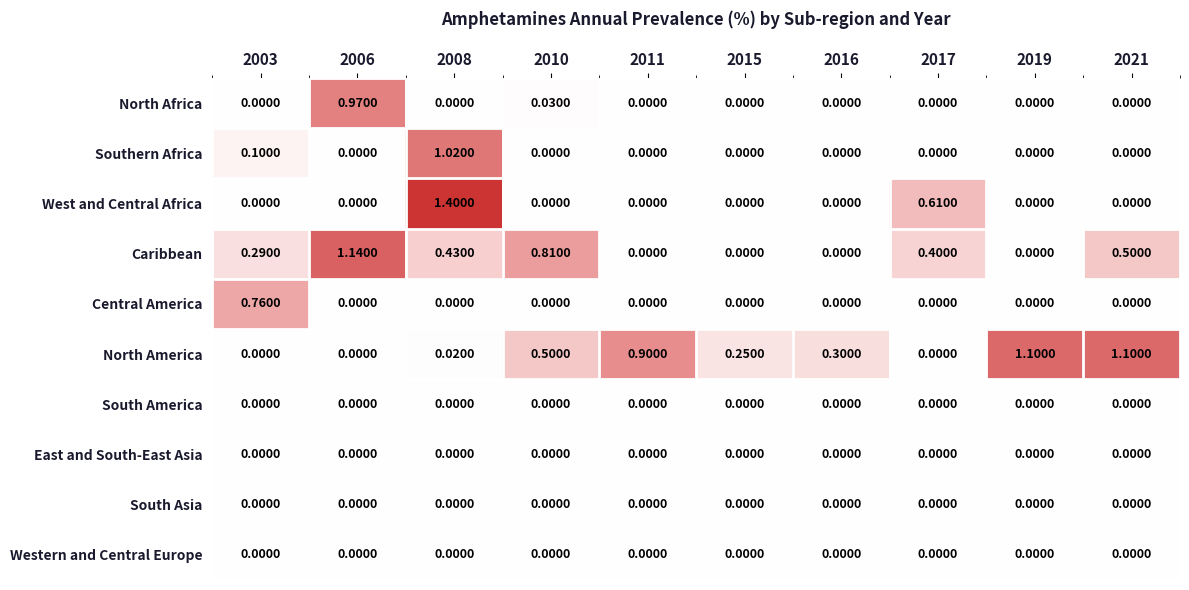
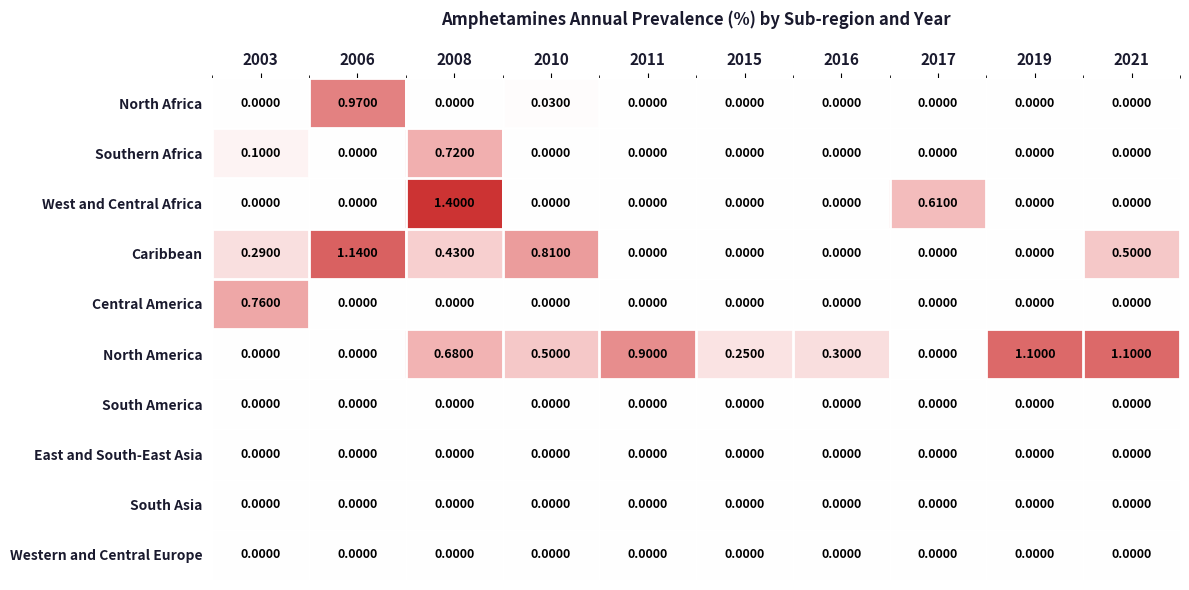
  {
    "North Africa": {
      "2003": 0.0000,
      "2006": 0.9700,
      "2008": 0.0000,
      "2010": 0.0300,
      "2011": 0.0000,
      "2015": 0.0000,
      "2016": 0.0000,
      "2017": 0.0000,
      "2019": 0.0000,
      "2021": 0.0000
    },
    "Southern Africa": {
      "2003": 0.1000,
      "2006": 0.0000,
-     "2008": 1.0200,
+     "2008": 0.7200,
      "2010": 0.0000,
      "2011": 0.0000,
      "2015": 0.0000,
      "2016": 0.0000,
      "2017": 0.0000,
      "2019": 0.0000,
      "2021": 0.0000
    },
    "West and Central Africa": {
      "2003": 0.0000,
      "2006": 0.0000,
      "2008": 1.4000,
      "2010": 0.0000,
      "2011": 0.0000,
      "2015": 0.0000,
      "2016": 0.0000,
      "2017": 0.6100,
      "2019": 0.0000,
      "2021": 0.0000
    },
    "Caribbean": {
      "2003": 0.2900,
      "2006": 1.1400,
      "2008": 0.4300,
      "2010": 0.8100,
      "2011": 0.0000,
      "2015": 0.0000,
      "2016": 0.0000,
-     "2017": 0.4000,
+     "2017": 0.0000,
      "2019": 0.0000,
      "2021": 0.5000
    },
    "Central America": {
      "2003": 0.7600,
      "2006": 0.0000,
      "2008": 0.0000,
      "2010": 0.0000,
      "2011": 0.0000,
      "2015": 0.0000,
      "2016": 0.0000,
      "2017": 0.0000,
      "2019": 0.0000,
      "2021": 0.0000
    },
    "North America": {
      "2003": 0.0000,
      "2006": 0.0000,
-     "2008": 0.0200,
+     "2008": 0.6800,
      "2010": 0.5000,
      "2011": 0.9000,
      "2015": 0.2500,
      "2016": 0.3000,
      "2017": 0.0000,
      "2019": 1.1000,
      "2021": 1.1000
    },
    "South America": {
      "2003": 0.0000,
      "2006": 0.0000,
      "2008": 0.0000,
      "2010": 0.0000,
      "2011": 0.0000,
      "2015": 0.0000,
      "2016": 0.0000,
      "2017": 0.0000,
      "2019": 0.0000,
      "2021": 0.0000
    },
    "East and South-East Asia": {
      "2003": 0.0000,
      "2006": 0.0000,
      "2008": 0.0000,
      "2010": 0.0000,
      "2011": 0.0000,
      "2015": 0.0000,
      "2016": 0.0000,
      "2017": 0.0000,
      "2019": 0.0000,
      "2021": 0.0000
    },
    "South Asia": {
      "2003": 0.0000,
      "2006": 0.0000,
      "2008": 0.0000,
      "2010": 0.0000,
      "2011": 0.0000,
      "2015": 0.0000,
      "2016": 0.0000,
      "2017": 0.0000,
      "2019": 0.0000,
      "2021": 0.0000
    },
    "Western and Central Europe": {
      "2003": 0.0000,
      "2006": 0.0000,
      "2008": 0.0000,
      "2010": 0.0000,
      "2011": 0.0000,
      "2015": 0.0000,
      "2016": 0.0000,
      "2017": 0.0000,
      "2019": 0.0000,
      "2021": 0.0000
    }
  }
